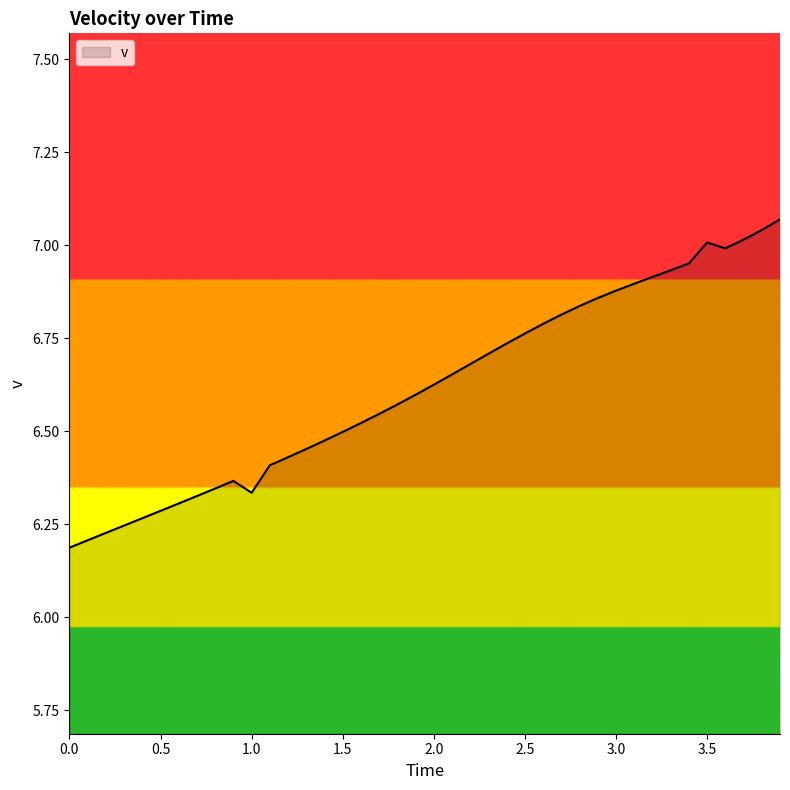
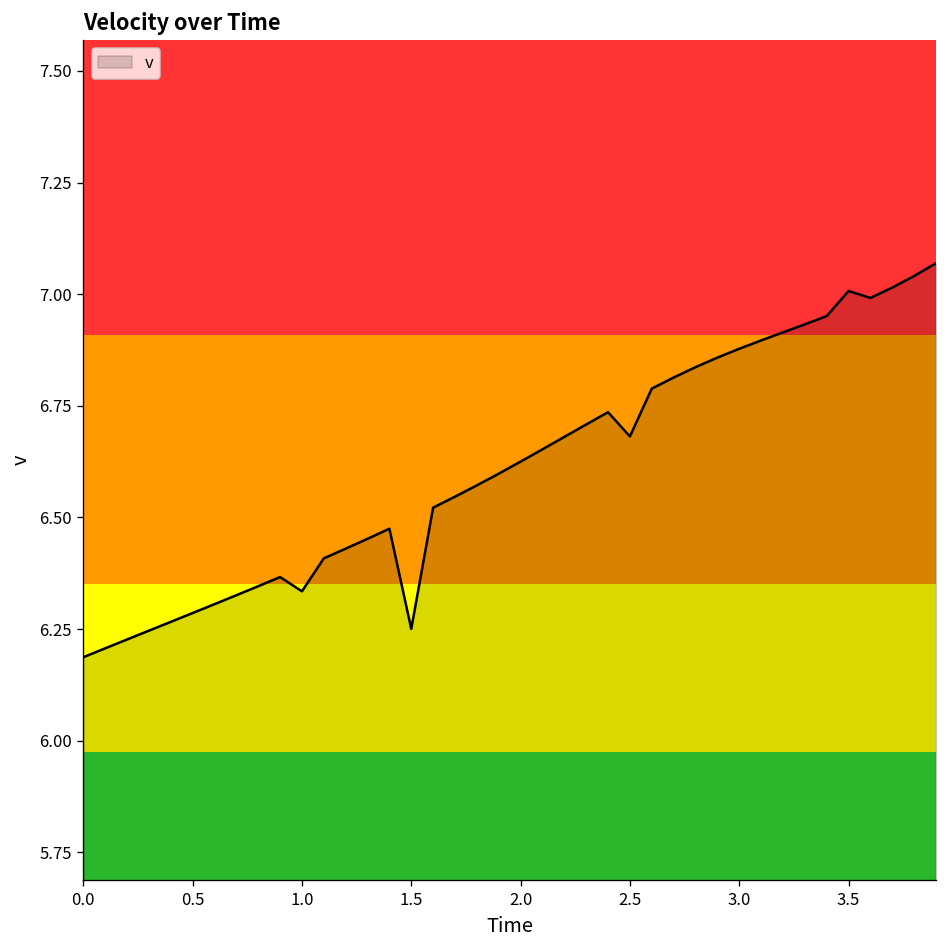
  {
    "0.0": 6.19,
    "0.5": 6.29,
    "1.0": 6.33,
-   "1.5": 6.50,
+   "1.5": 6.25,
    "2.0": 6.62,
-   "2.5": 6.76,
+   "2.5": 6.68,
    "3.0": 6.88,
    "3.5": 7.01
  }
